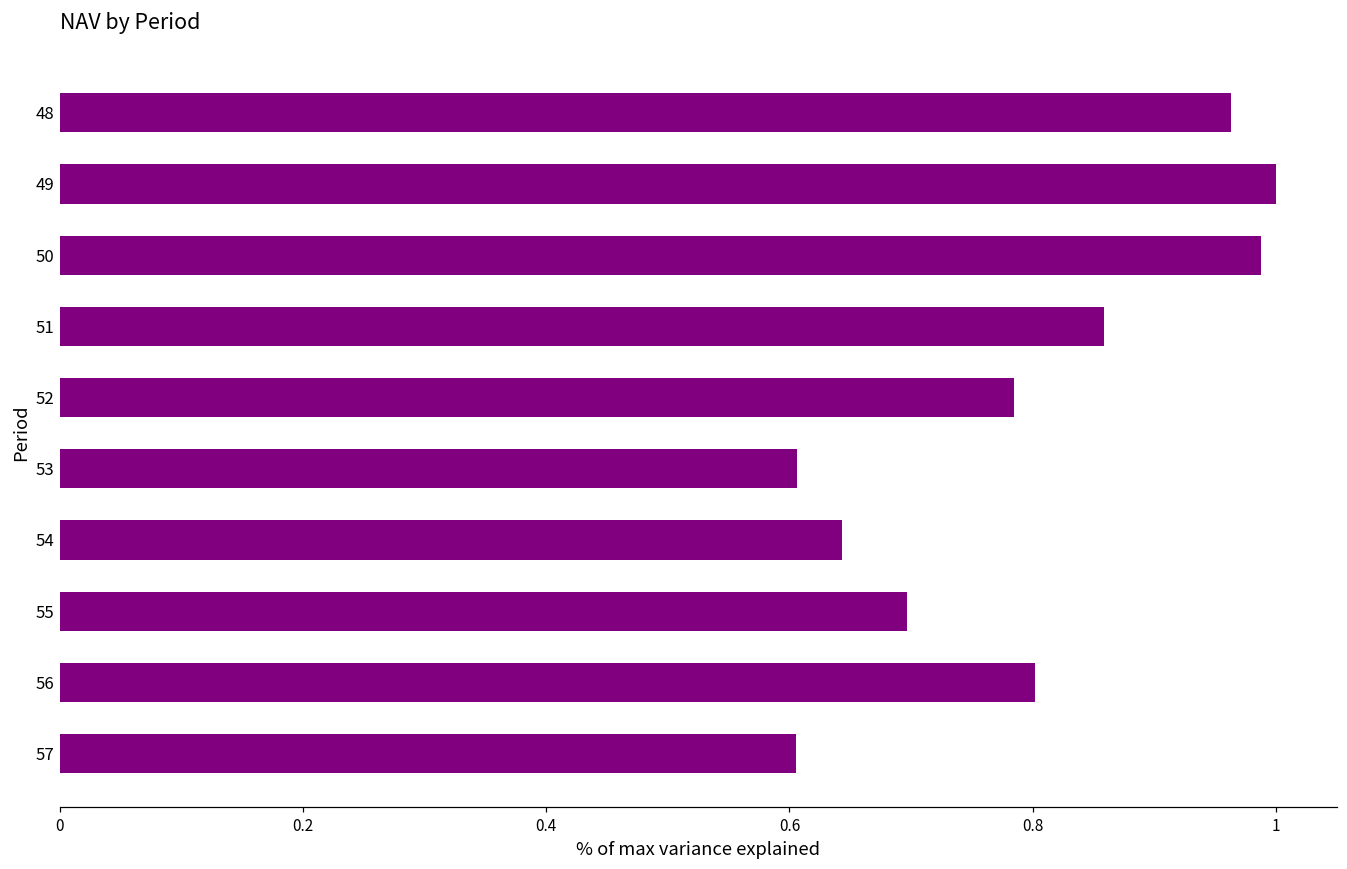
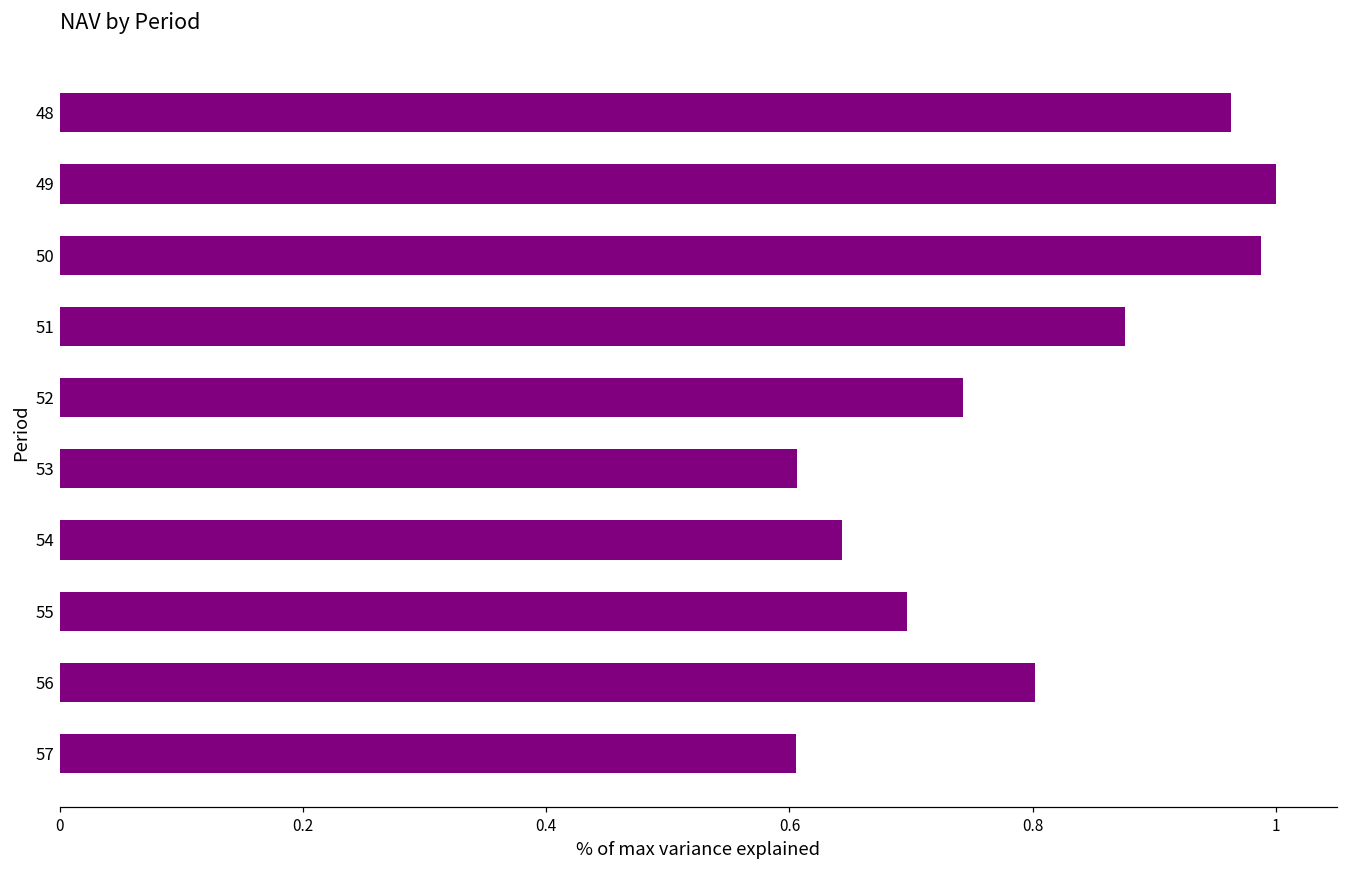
  {
    "48": 0.963,
    "49": 1.000,
    "50": 0.988,
-   "51": 0.859,
-   "52": 0.785,
+   "51": 0.876,
+   "52": 0.743,
    "53": 0.606,
    "54": 0.643,
    "55": 0.696,
    "56": 0.802,
    "57": 0.605
  }
